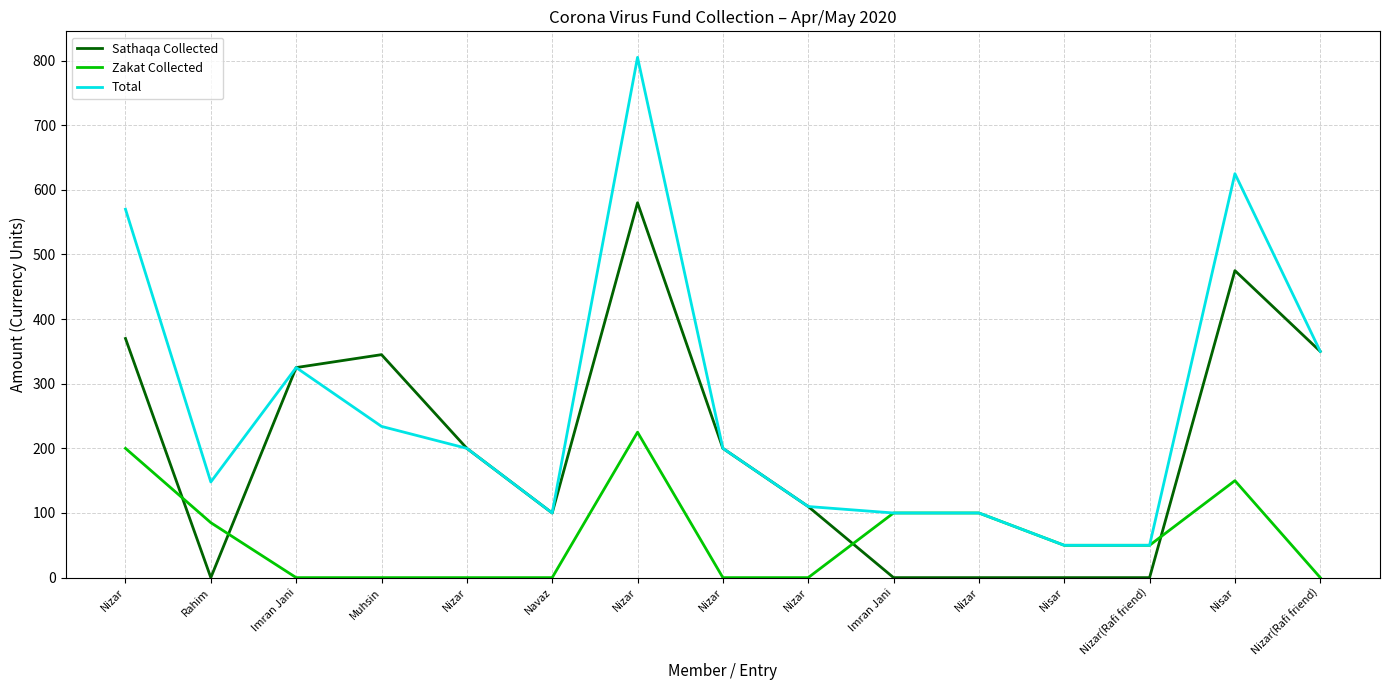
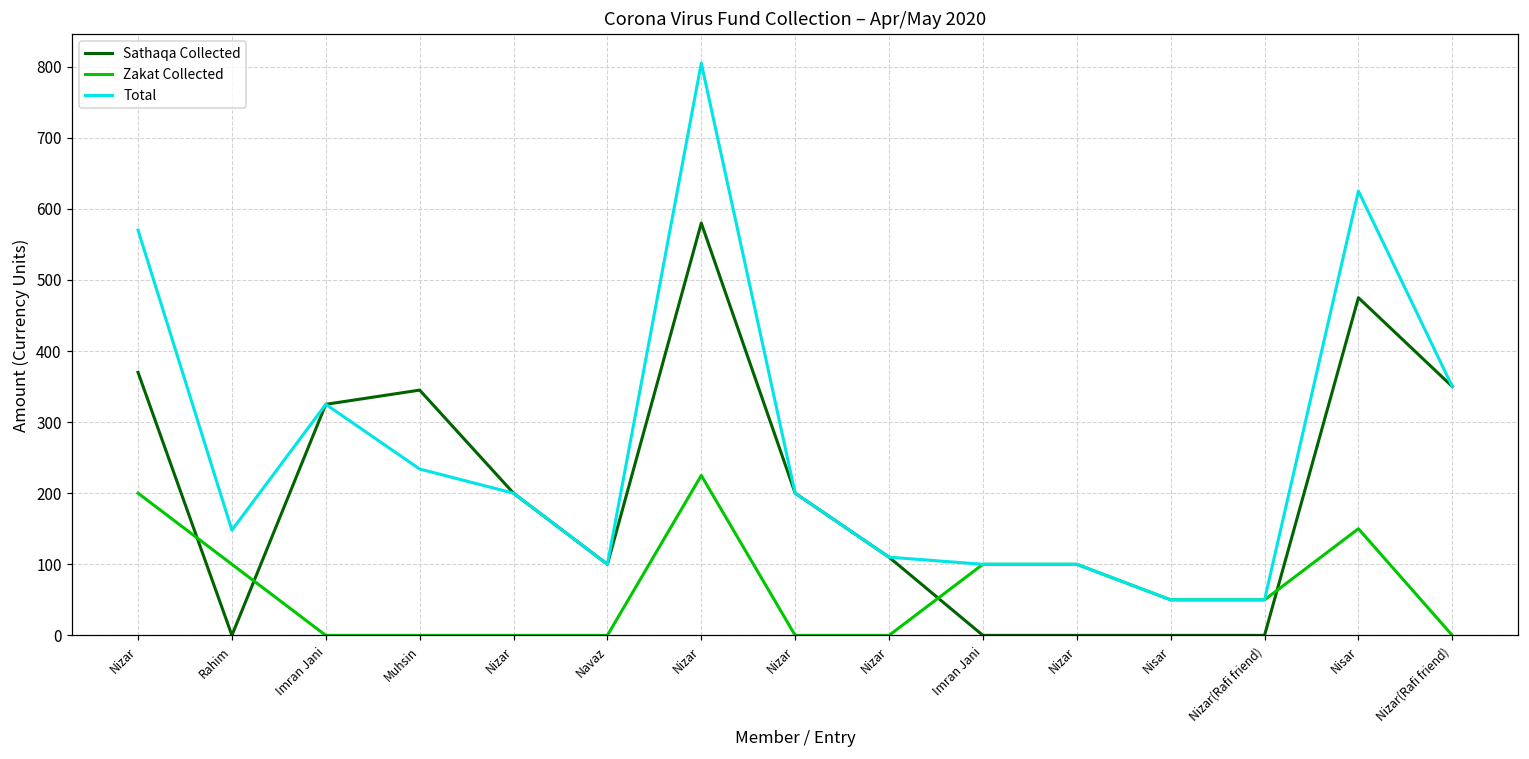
  {
    "Sathaqa Collected": {
      "Rahim": 0,
      "Muhsin": 350
    },
    "Zakat Collected": {
-     "Rahim": 90,
+     "Rahim": 100,
      "Muhsin": 0,
      "Navaz": 0
    },
    "Total": {
      "Rahim": 150,
      "Muhsin": 230
    }
  }
